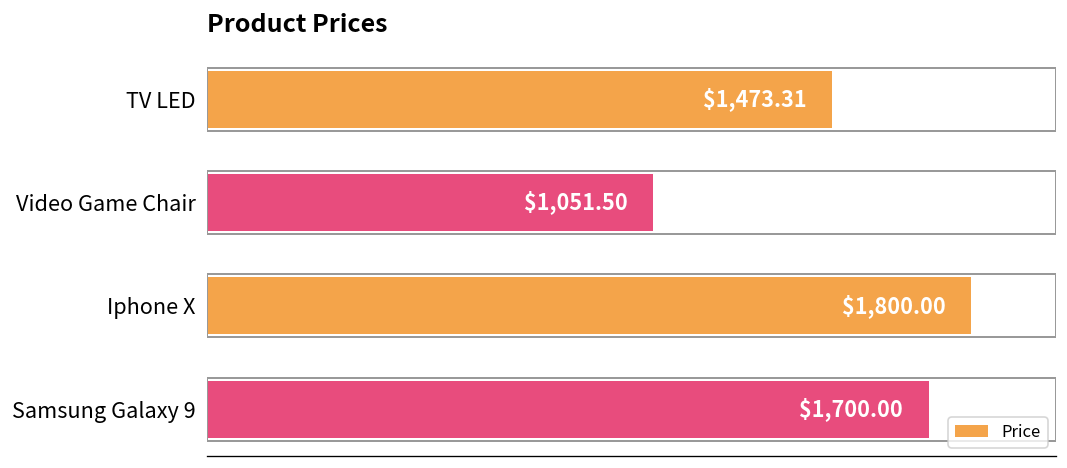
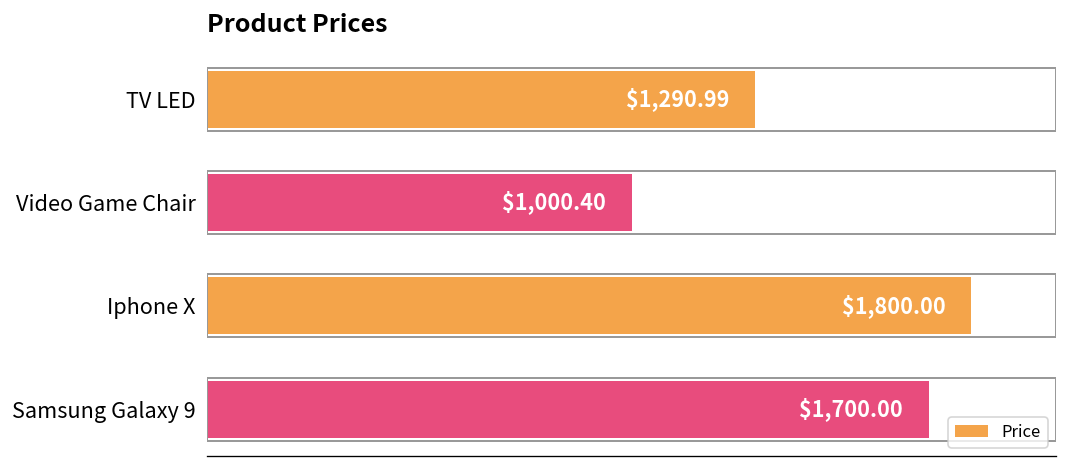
  {
-   "TV LED": "$1,473.31",
-   "Video Game Chair": "$1,051.50",
+   "TV LED": "$1,290.99",
+   "Video Game Chair": "$1,000.40",
    "Iphone X": "$1,800.00",
    "Samsung Galaxy 9": "$1,700.00"
  }
